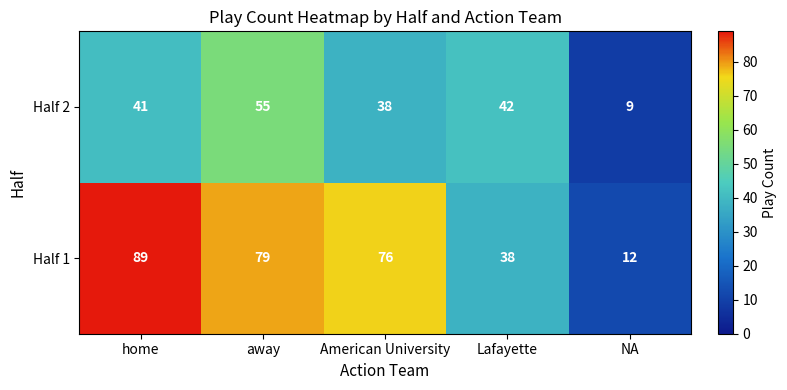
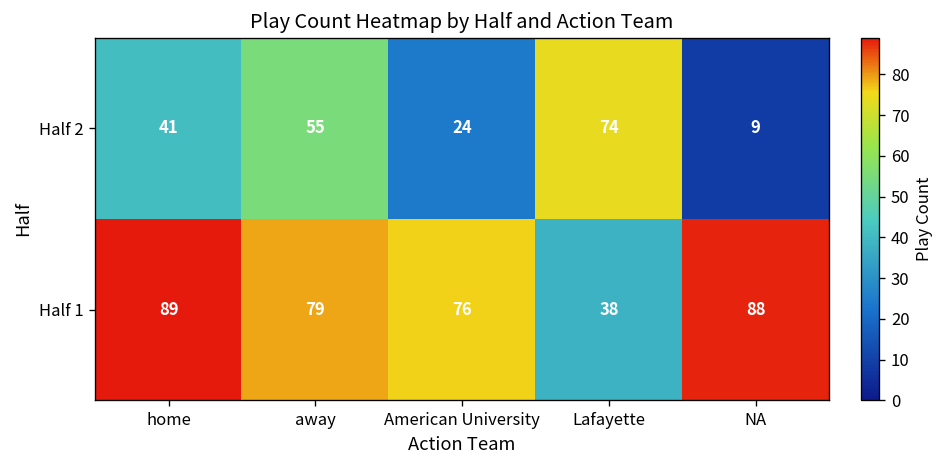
  {
    "Half 2": {
      "home": 41,
      "away": 55,
-     "American University": 38,
-     "Lafayette": 42,
+     "American University": 24,
+     "Lafayette": 74,
      "NA": 9
    },
    "Half 1": {
      "home": 89,
      "away": 79,
      "American University": 76,
      "Lafayette": 38,
-     "NA": 12
+     "NA": 88
    }
  }
